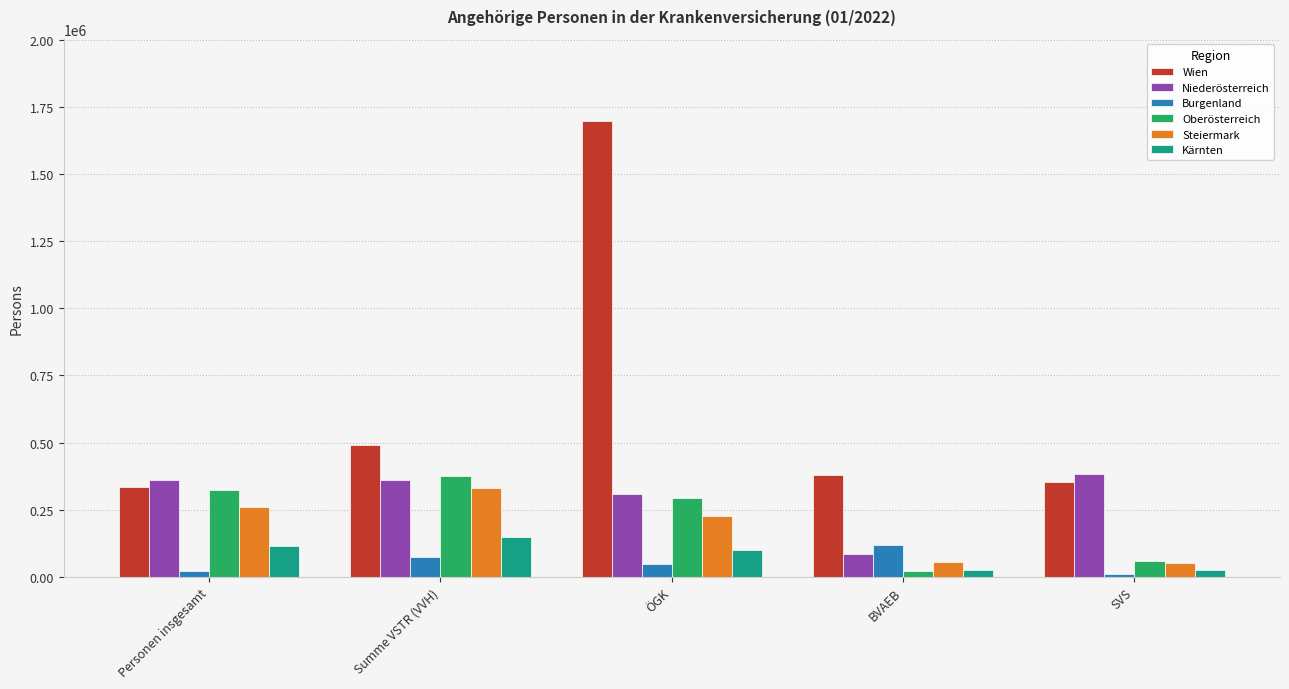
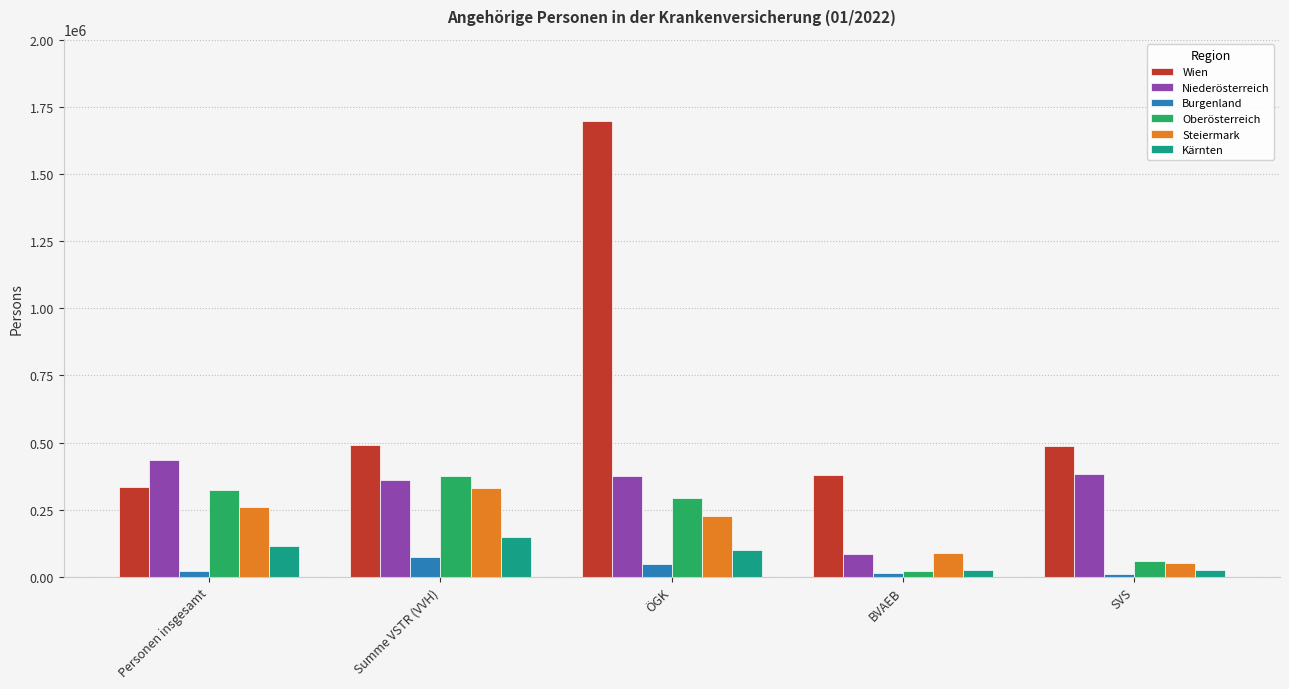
  {
    "Wien": {
      "Personen insgesamt": 340000,
      "Summe VSTR (VVH)": 490000,
      "ÖGK": 1700000,
      "BVAEB": 380000,
-     "SVS": 350000
+     "SVS": 490000
    },
    "Niederösterreich": {
-     "Personen insgesamt": 360000,
+     "Personen insgesamt": 430000,
      "Summe VSTR (VVH)": 360000,
-     "ÖGK": 310000,
+     "ÖGK": 380000,
      "BVAEB": 80000,
      "SVS": 380000
    },
    "Burgenland": {
      "Personen insgesamt": 20000,
      "Summe VSTR (VVH)": 70000,
      "ÖGK": 50000,
-     "BVAEB": 120000,
+     "BVAEB": 10000,
      "SVS": 10000
    },
    "Steiermark": {
      "Personen insgesamt": 260000,
      "Summe VSTR (VVH)": 330000,
      "ÖGK": 230000,
-     "BVAEB": 50000,
+     "BVAEB": 90000,
      "SVS": 50000
    }
  }
